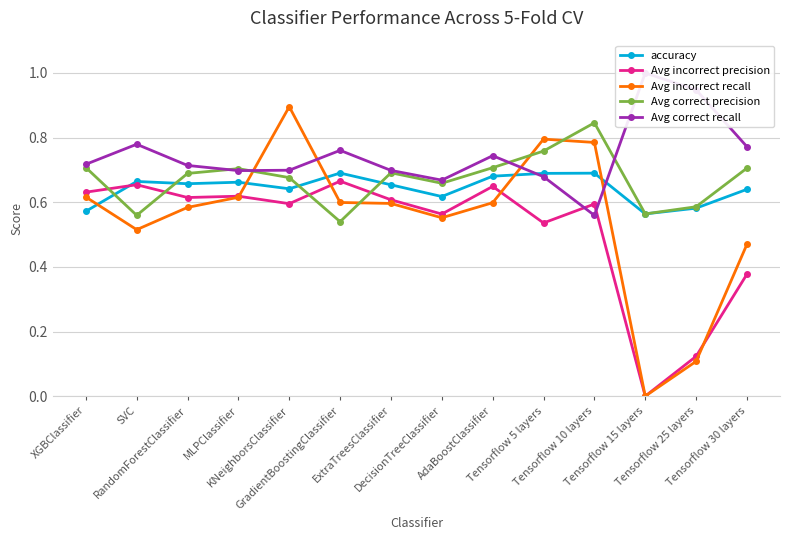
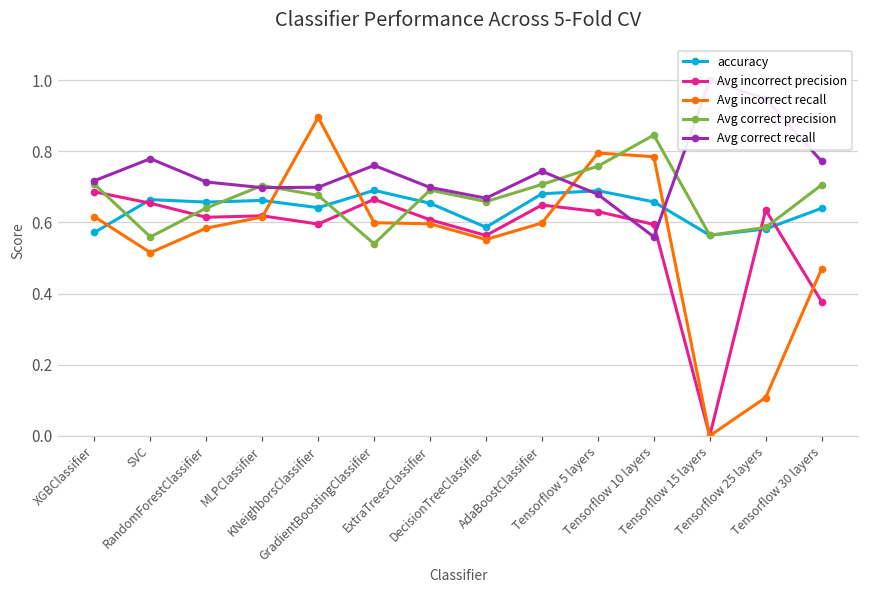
  {
    "accuracy": {
      "XGBClassifier": 0.57,
      "SVC": 0.66,
      "RandomForestClassifier": 0.66,
      "MLPClassifier": 0.66,
      "KNeighborsClassifier": 0.64,
      "GradientBoostingClassifier": 0.69,
      "ExtraTreesClassifier": 0.65,
-     "DecisionTreeClassifier": 0.62,
+     "DecisionTreeClassifier": 0.59,
      "AdaBoostClassifier": 0.68,
      "Tensorflow 5 layers": 0.69,
-     "Tensorflow 10 layers": 0.69,
+     "Tensorflow 10 layers": 0.66,
      "Tensorflow 30 layers": 0.64
    },
    "Avg incorrect precision": {
-     "XGBClassifier": 0.63,
+     "XGBClassifier": 0.69,
      "SVC": 0.65,
      "RandomForestClassifier": 0.61,
      "KNeighborsClassifier": 0.60,
      "GradientBoostingClassifier": 0.67,
      "ExtraTreesClassifier": 0.61,
      "DecisionTreeClassifier": 0.56,
      "AdaBoostClassifier": 0.65,
-     "Tensorflow 5 layers": 0.54,
+     "Tensorflow 5 layers": 0.63,
      "Tensorflow 10 layers": 0.59,
-     "Tensorflow 25 layers": 0.12,
+     "Tensorflow 25 layers": 0.64,
      "Tensorflow 30 layers": 0.38
    },
    "Avg incorrect recall": {
      "XGBClassifier": 0.62,
      "SVC": 0.52,
      "RandomForestClassifier": 0.58,
      "KNeighborsClassifier": 0.90,
      "GradientBoostingClassifier": 0.60,
      "ExtraTreesClassifier": 0.60,
      "DecisionTreeClassifier": 0.55,
      "AdaBoostClassifier": 0.60,
      "Tensorflow 5 layers": 0.80,
      "Tensorflow 10 layers": 0.79,
      "Tensorflow 25 layers": 0.11,
      "Tensorflow 30 layers": 0.47
    },
    "Avg correct precision": {
      "XGBClassifier": 0.71,
      "SVC": 0.56,
-     "RandomForestClassifier": 0.69,
+     "RandomForestClassifier": 0.64,
      "KNeighborsClassifier": 0.68,
      "GradientBoostingClassifier": 0.54,
      "DecisionTreeClassifier": 0.66,
      "AdaBoostClassifier": 0.71,
      "Tensorflow 5 layers": 0.76,
      "Tensorflow 10 layers": 0.85,
      "Tensorflow 30 layers": 0.71
    },
    "Avg correct recall": {
      "XGBClassifier": 0.72,
      "SVC": 0.78,
      "RandomForestClassifier": 0.71,
      "KNeighborsClassifier": 0.70,
      "GradientBoostingClassifier": 0.76,
      "DecisionTreeClassifier": 0.67,
      "AdaBoostClassifier": 0.74,
      "Tensorflow 5 layers": 0.68,
      "Tensorflow 10 layers": 0.56,
      "Tensorflow 30 layers": 0.77
    }
  }
